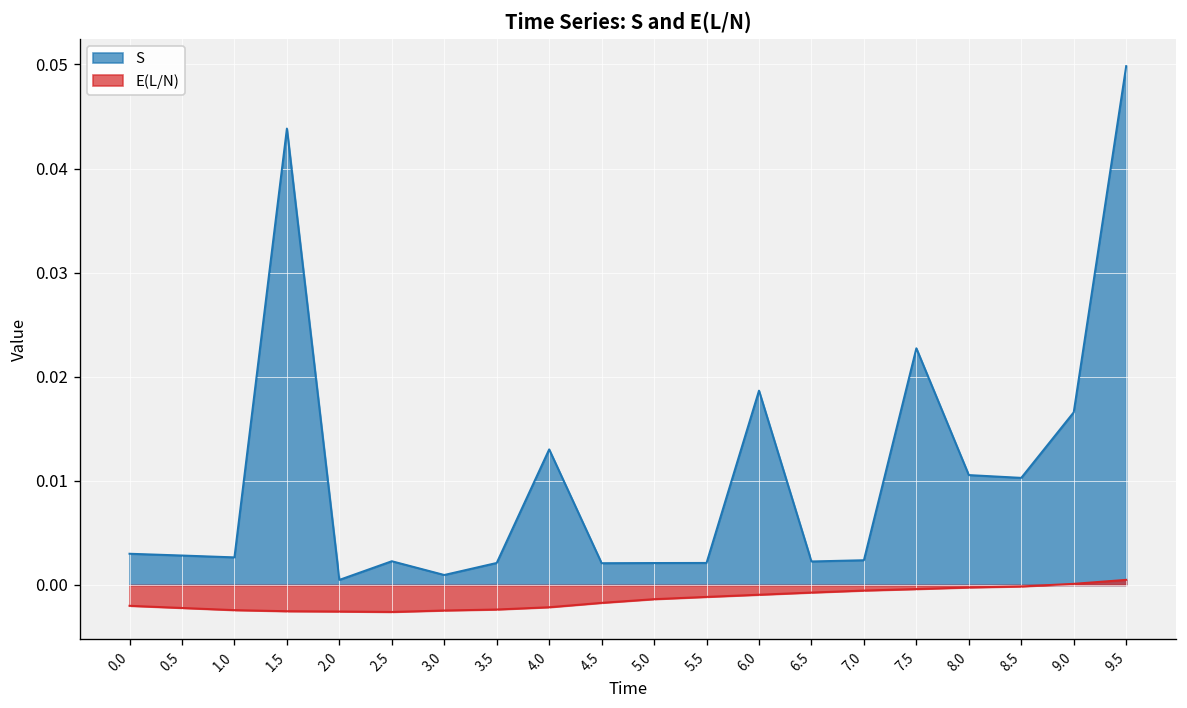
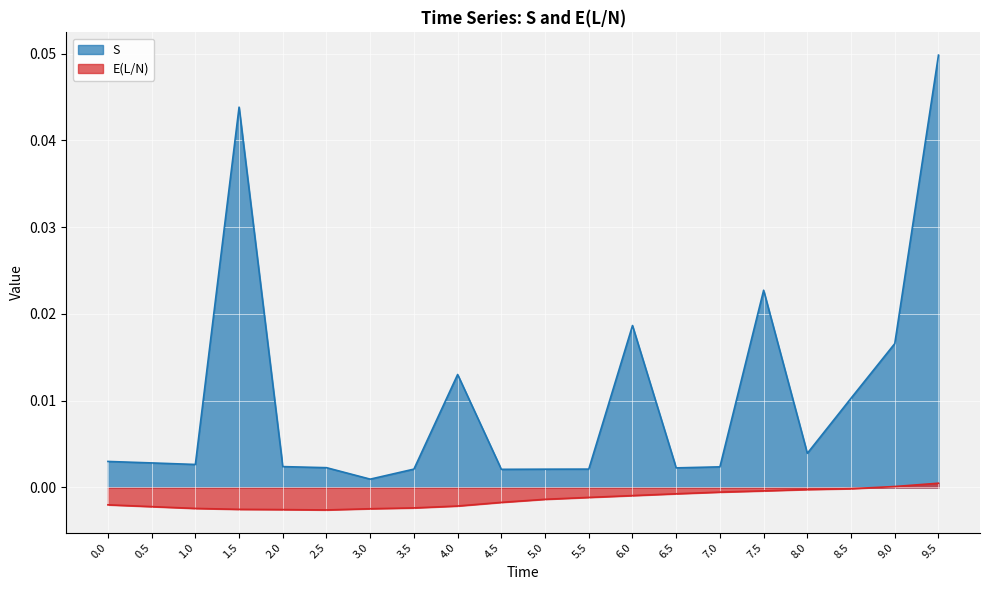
  {
    "S": {
      "0.0": 0.003,
      "0.5": 0.003,
      "1.0": 0.003,
      "1.5": 0.044,
-     "2.0": 0.000,
+     "2.0": 0.002,
      "2.5": 0.002,
      "3.0": 0.001,
      "3.5": 0.002,
      "4.0": 0.013,
      "4.5": 0.002,
      "5.0": 0.002,
      "5.5": 0.002,
      "6.0": 0.019,
      "6.5": 0.002,
      "7.0": 0.002,
      "7.5": 0.023,
-     "8.0": 0.011,
+     "8.0": 0.004,
      "8.5": 0.010,
      "9.0": 0.017,
      "9.5": 0.050
    }
  }
